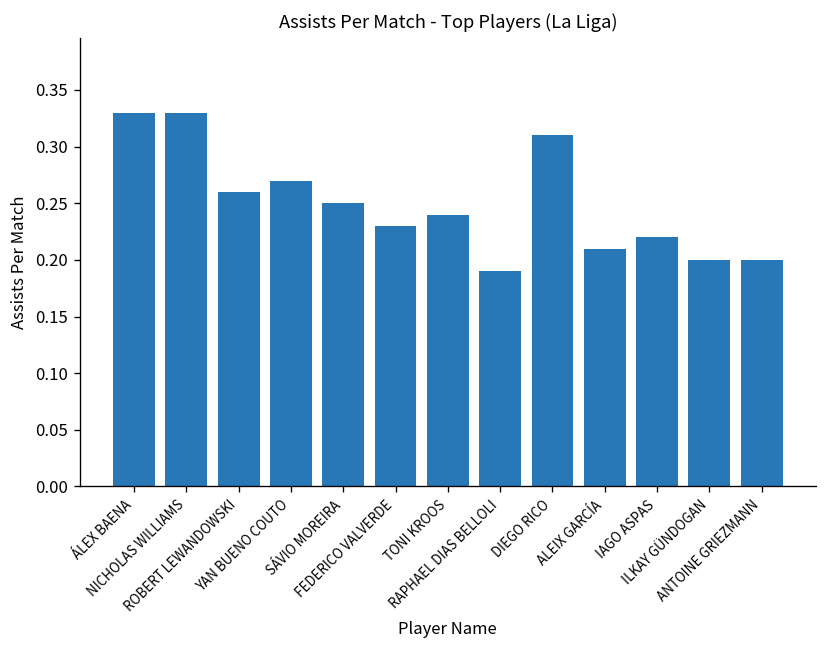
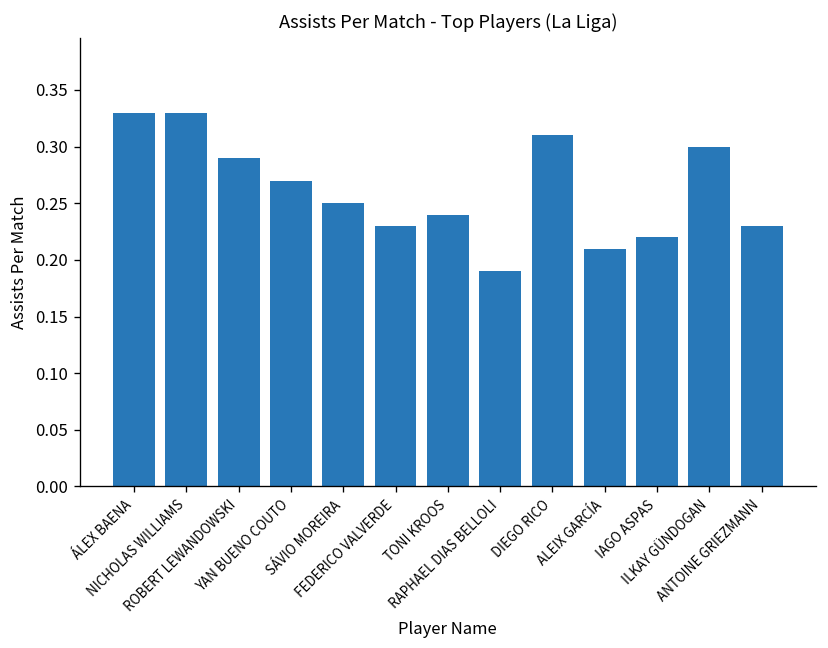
  {
    "ÁLEX BAENA": 0.33,
    "NICHOLAS WILLIAMS": 0.33,
-   "ROBERT LEWANDOWSKI": 0.26,
+   "ROBERT LEWANDOWSKI": 0.29,
    "YAN BUENO COUTO": 0.27,
    "SÁVIO MOREIRA": 0.25,
    "FEDERICO VALVERDE": 0.23,
    "TONI KROOS": 0.24,
    "RAPHAEL DIAS BELLOLI": 0.19,
    "DIEGO RICO": 0.31,
    "ALEIX GARCÍA": 0.21,
    "IAGO ASPAS": 0.22,
-   "ILKAY GÜNDOGAN": 0.2,
-   "ANTOINE GRIEZMANN": 0.20
+   "ILKAY GÜNDOGAN": 0.3,
+   "ANTOINE GRIEZMANN": 0.23
  }
